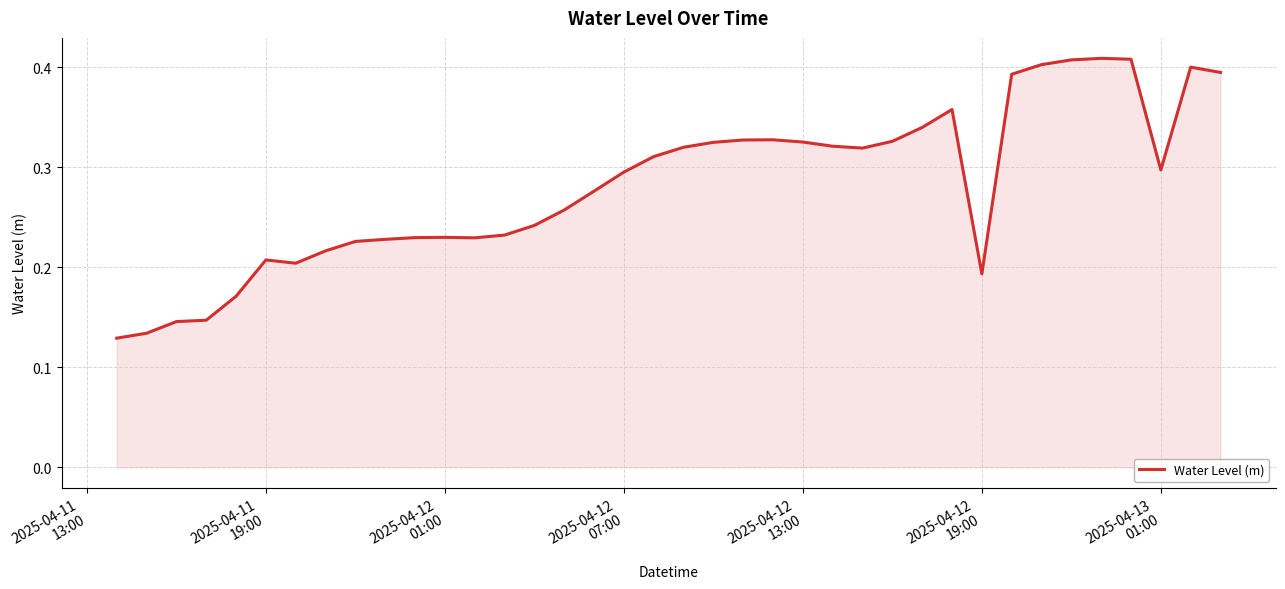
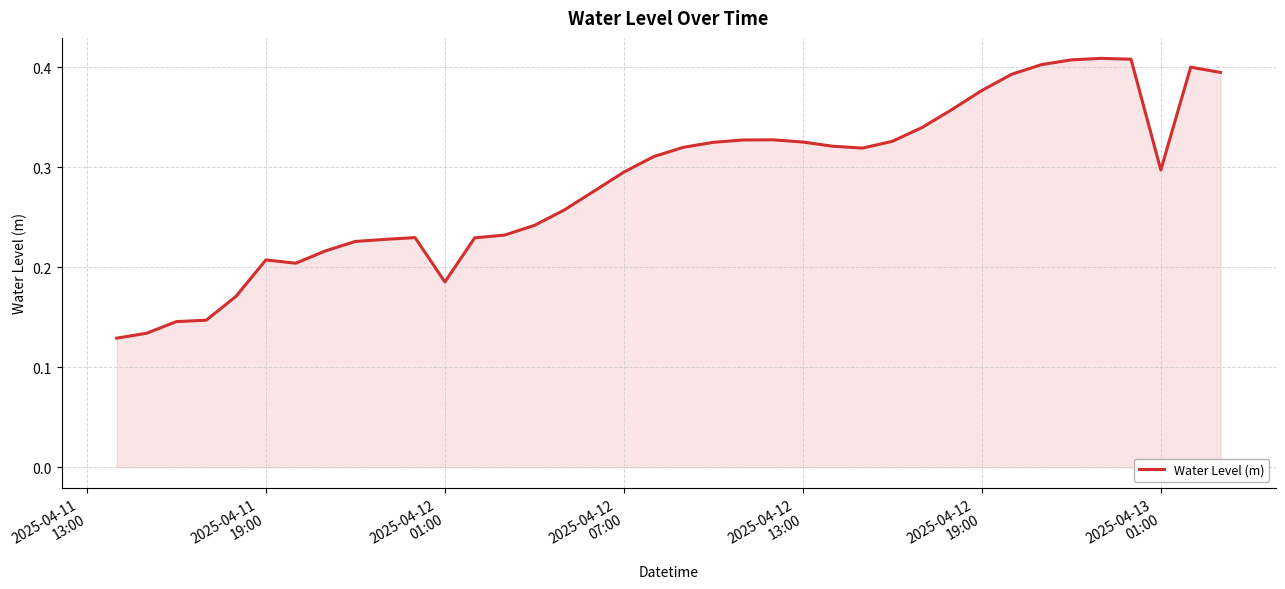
  {
    "2025-04-11 19:00": 0.21,
-   "2025-04-12 01:00": 0.23,
+   "2025-04-12 01:00": 0.19,
    "2025-04-12 07:00": 0.30,
    "2025-04-12 13:00": 0.33,
-   "2025-04-12 19:00": 0.19,
+   "2025-04-12 19:00": 0.38,
    "2025-04-13 01:00": 0.30
  }
